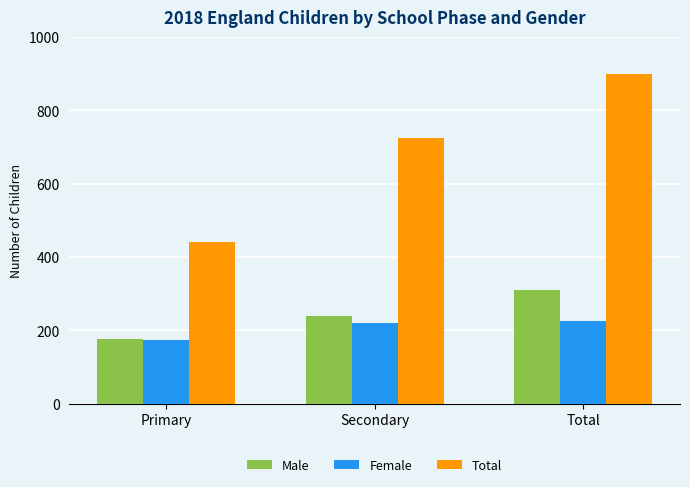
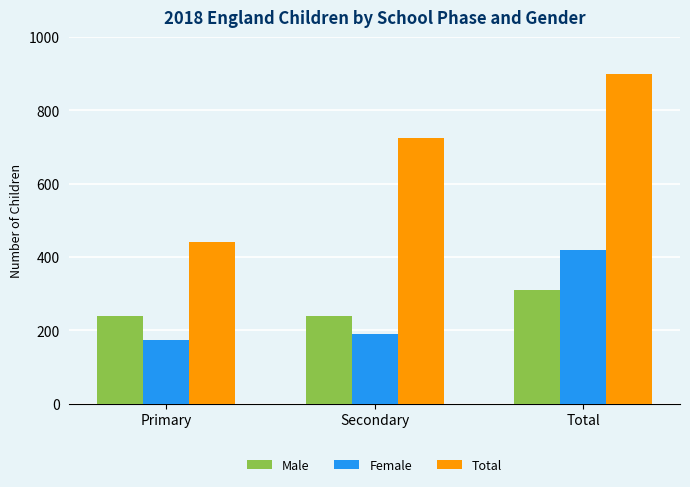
  {
    "Male": {
-     "Primary": 180,
+     "Primary": 240,
      "Secondary": 240,
      "Total": 310
    },
    "Female": {
      "Primary": 180,
-     "Secondary": 220,
-     "Total": 230
+     "Secondary": 190,
+     "Total": 420
    },
    "Total": {
      "Primary": 440,
      "Secondary": 720,
      "Total": 900
    }
  }
